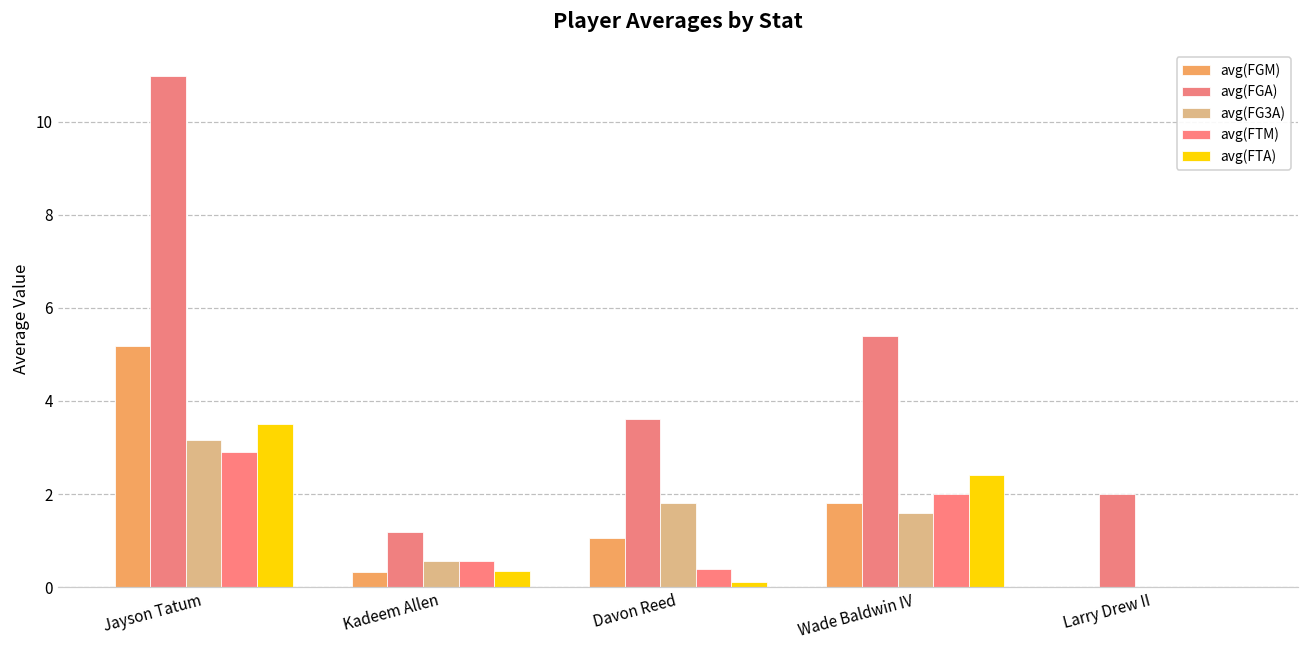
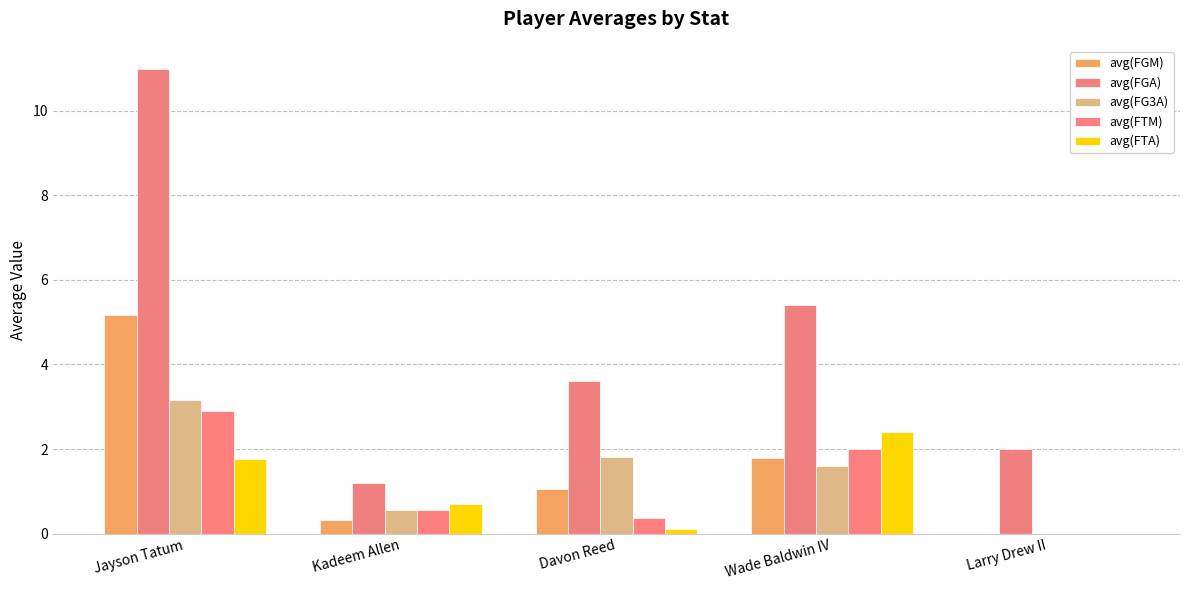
  {
    "avg(FTA)": {
-     "Jayson Tatum": 3.5,
-     "Kadeem Allen": 0.3,
+     "Jayson Tatum": 1.8,
+     "Kadeem Allen": 0.7,
      "Davon Reed": 0.1,
      "Wade Baldwin IV": 2.4,
      "Larry Drew II": 0.0
    }
  }
